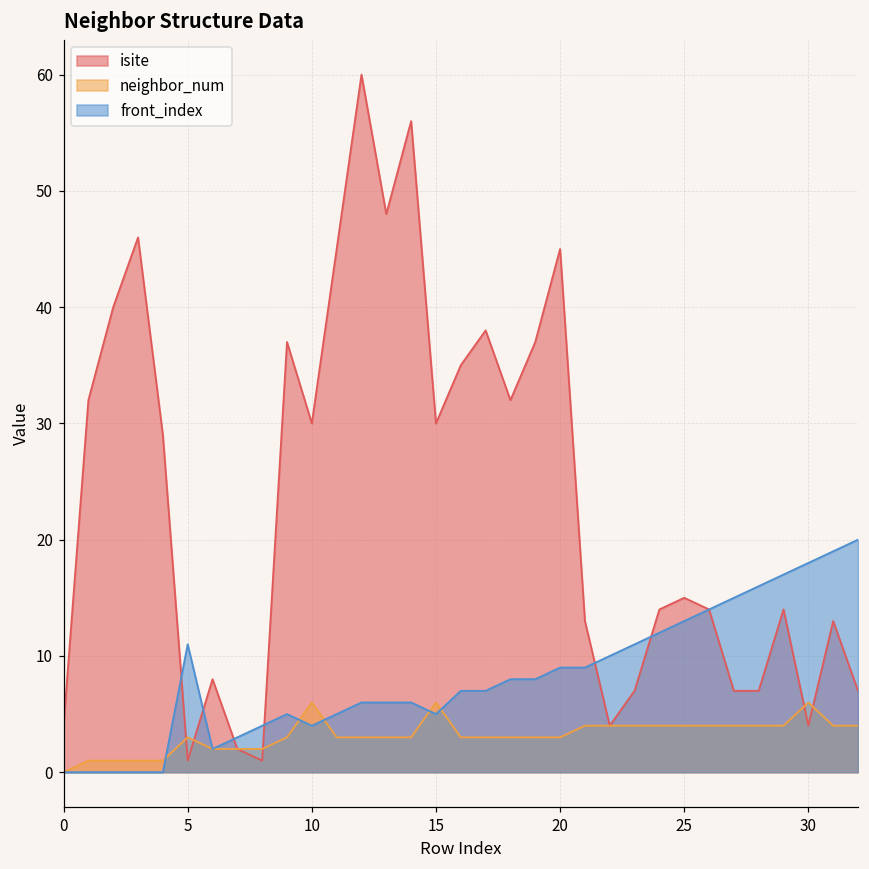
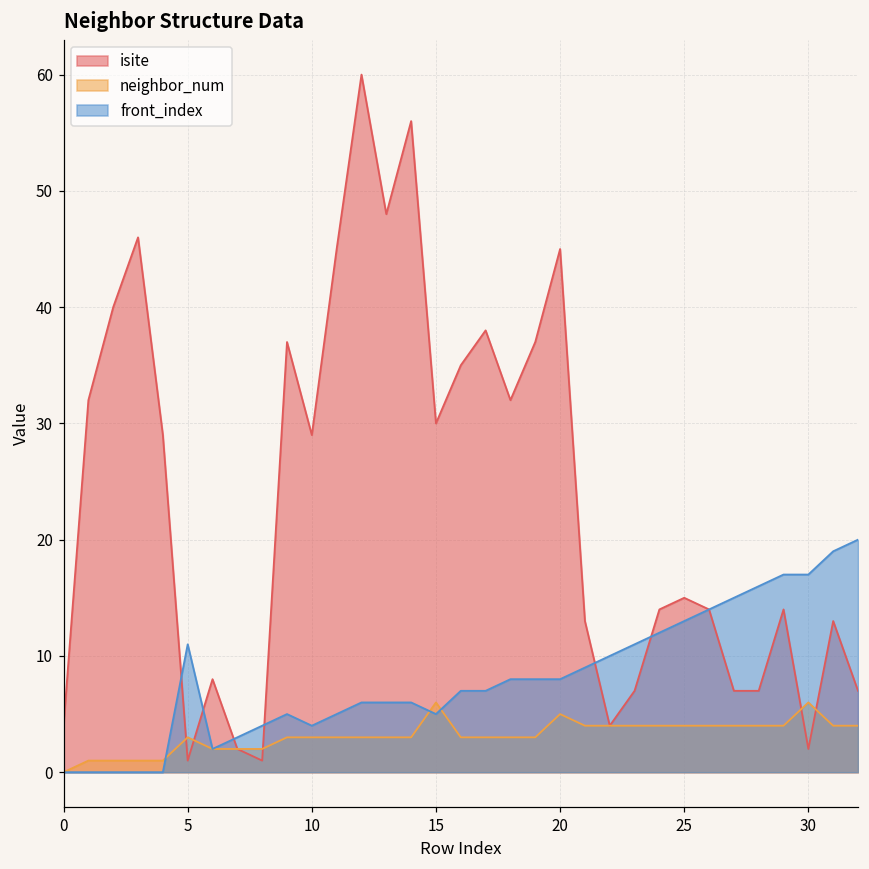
  {
    "isite": {
      "0": 4,
      "5": 1,
-     "10": 30,
+     "10": 29,
      "15": 30,
      "20": 45,
      "25": 15,
-     "30": 4
+     "30": 2
    },
    "neighbor_num": {
      "5": 3,
-     "10": 6,
+     "10": 3,
      "15": 6,
-     "20": 3,
+     "20": 5,
      "25": 4,
      "30": 6
    },
    "front_index": {
      "5": 11,
      "10": 4,
      "15": 5,
-     "20": 9,
+     "20": 8,
      "25": 13,
-     "30": 18
+     "30": 17
    }
  }
